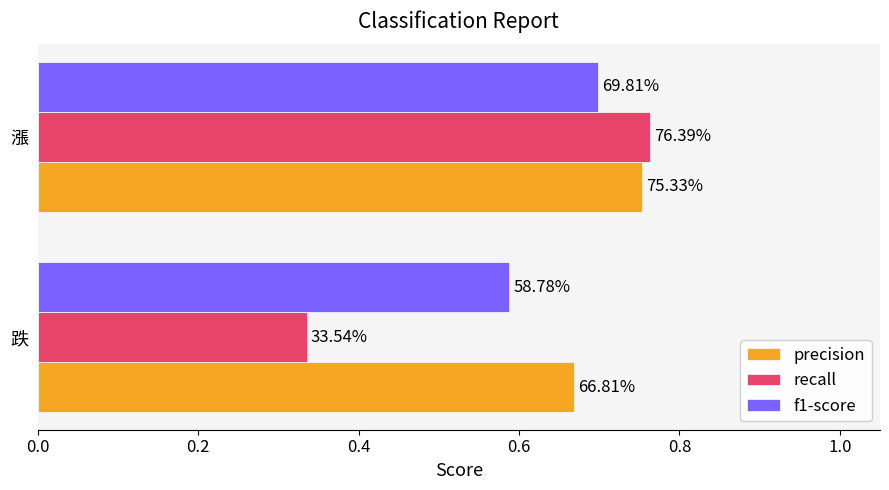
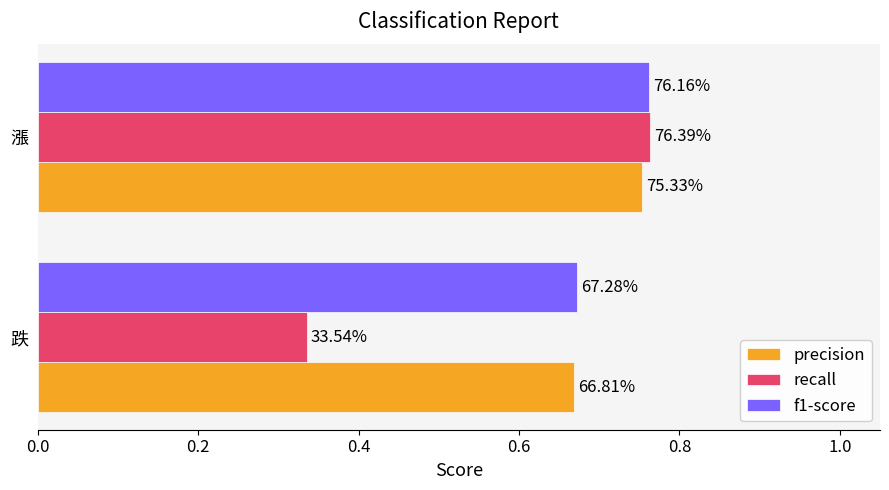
  {
    "precision": {
      "漲": "75.33%",
      "跌": "66.81%"
    },
    "recall": {
      "漲": "76.39%",
      "跌": "33.54%"
    },
    "f1-score": {
-     "漲": "69.81%",
-     "跌": "58.78%"
+     "漲": "76.16%",
+     "跌": "67.28%"
    }
  }
